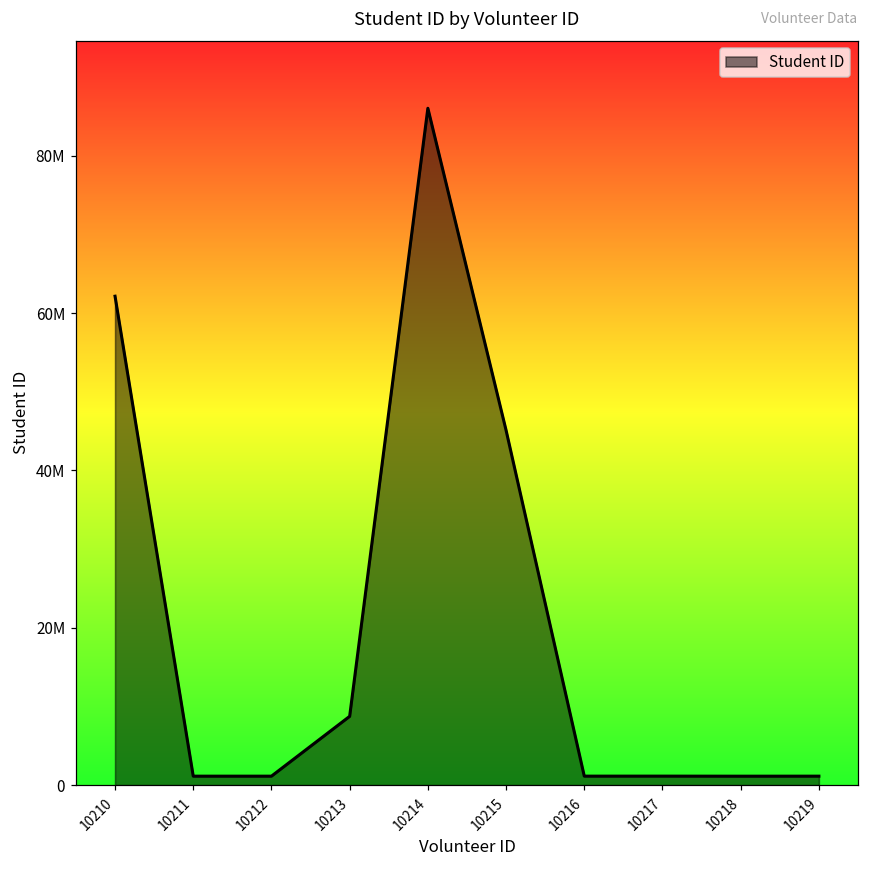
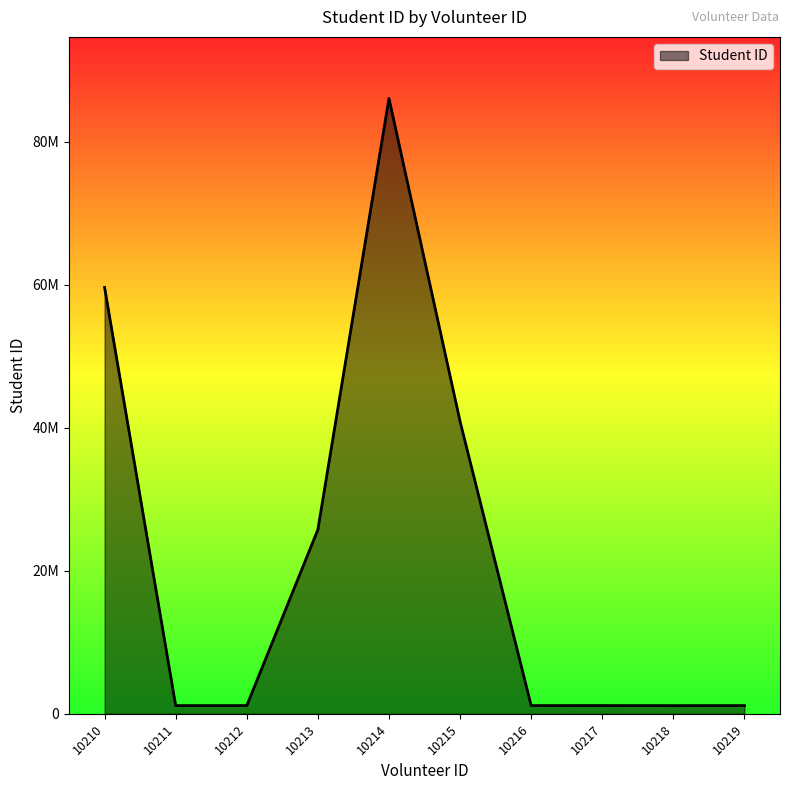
  {
-   "10210": 62000000,
+   "10210": 60000000,
    "10211": 1000000,
    "10212": 1000000,
-   "10213": 9000000,
+   "10213": 26000000,
    "10214": 86000000,
-   "10215": 45000000,
+   "10215": 41000000,
    "10216": 1000000,
    "10217": 1000000,
    "10218": 1000000,
    "10219": 1000000
  }
